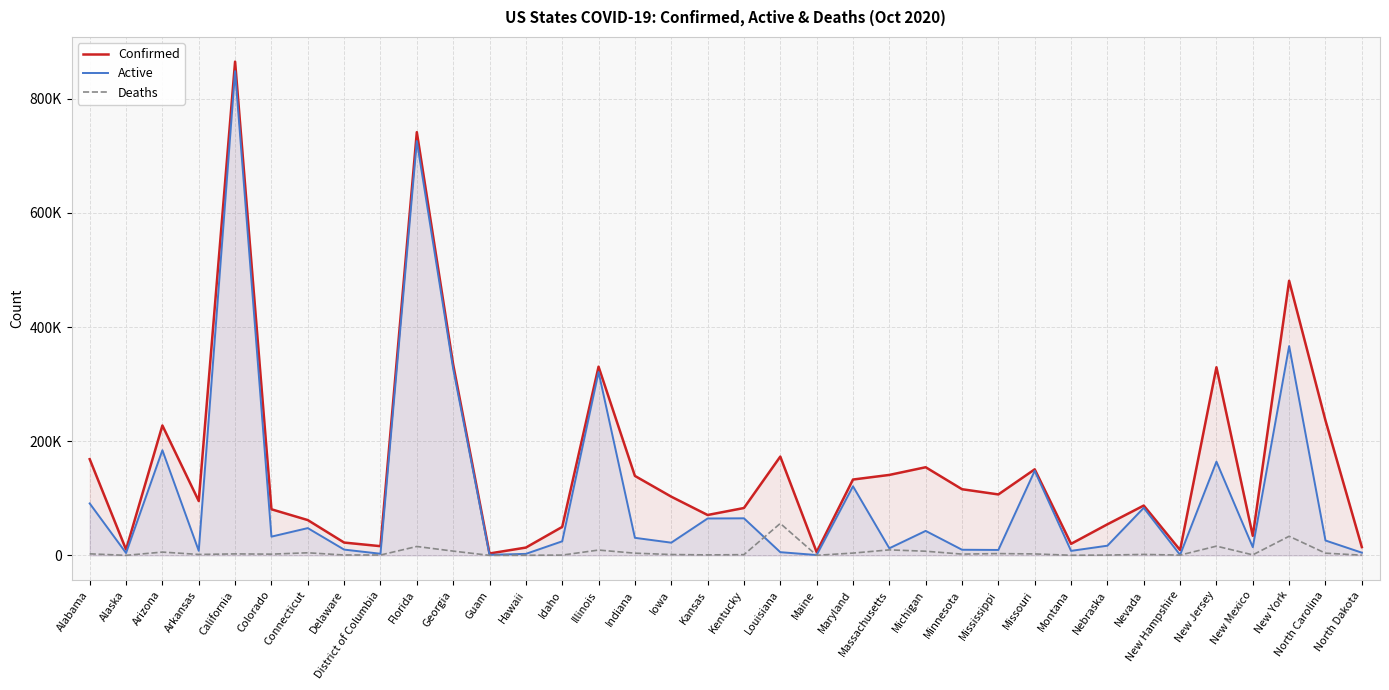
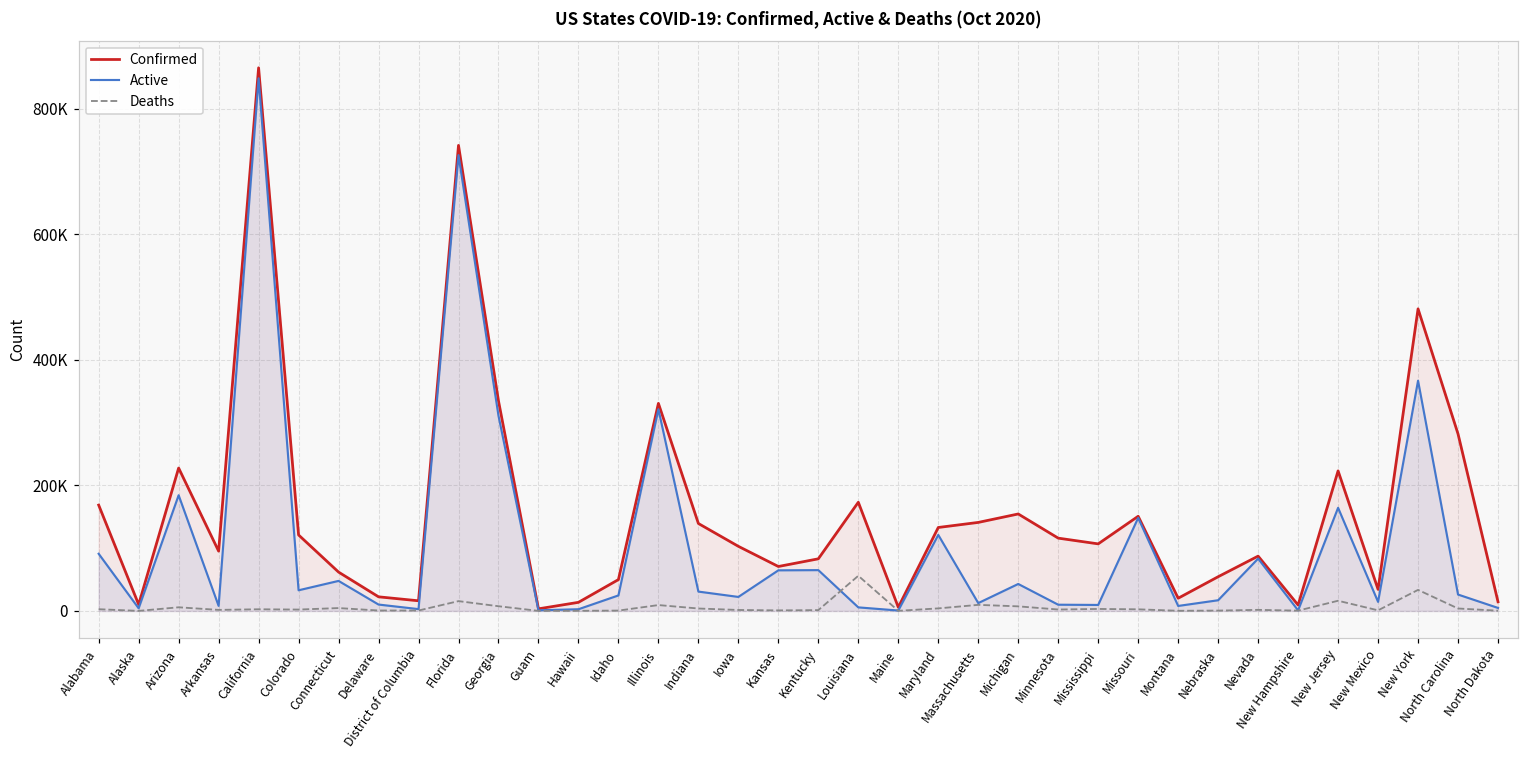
  {
    "Confirmed": {
      "Alabama": 170000,
      "Alaska": 10000,
      "Arizona": 230000,
      "Arkansas": 100000,
      "California": 870000,
-     "Colorado": 80000,
+     "Colorado": 120000,
      "Connecticut": 60000,
      "Delaware": 20000,
      "District of Columbia": 20000,
      "Florida": 740000,
      "Georgia": 330000,
      "Hawaii": 10000,
      "Idaho": 50000,
      "Illinois": 330000,
      "Indiana": 140000,
      "Iowa": 100000,
      "Kansas": 70000,
      "Kentucky": 80000,
      "Louisiana": 170000,
      "Maine": 10000,
      "Maryland": 130000,
      "Massachusetts": 140000,
      "Michigan": 150000,
      "Minnesota": 120000,
      "Mississippi": 110000,
      "Montana": 20000,
      "Nebraska": 50000,
      "New Hampshire": 10000,
-     "New Jersey": 330000,
+     "New Jersey": 220000,
      "New Mexico": 30000,
      "New York": 480000,
-     "North Carolina": 240000,
+     "North Carolina": 280000,
      "North Dakota": 10000
    },
    "Active": {
      "Alabama": 90000,
      "Arizona": 180000,
      "Arkansas": 10000,
      "California": 850000,
      "Colorado": 30000,
      "Connecticut": 50000,
      "Delaware": 10000,
      "Florida": 730000,
-     "Georgia": 330000,
+     "Georgia": 310000,
      "Idaho": 20000,
      "Illinois": 320000,
      "Indiana": 30000,
      "Iowa": 20000,
      "Kansas": 60000,
      "Kentucky": 60000,
      "Louisiana": 10000,
      "Maryland": 120000,
      "Michigan": 40000,
      "Minnesota": 10000,
      "Mississippi": 10000,
      "Montana": 10000,
      "Nebraska": 20000,
      "New Jersey": 160000,
      "New Mexico": 10000,
      "New York": 370000,
      "North Carolina": 30000
    },
    "Deaths": {
      "Alabama": 0,
      "Arizona": 10000,
      "Arkansas": 0,
      "California": 0,
      "Colorado": 0,
      "Connecticut": 0,
      "Delaware": 0,
      "Florida": 20000,
      "Georgia": 10000,
      "Idaho": 0,
      "Illinois": 10000,
      "Indiana": 0,
      "Iowa": 0,
      "Kansas": 0,
      "Kentucky": 0,
      "Louisiana": 60000,
      "Maryland": 0,
      "Michigan": 10000,
      "Minnesota": 0,
      "Mississippi": 0,
      "Missouri": 0,
      "Montana": 0,
      "Nebraska": 0,
      "Nevada": 0,
      "New Jersey": 20000,
      "New Mexico": 0,
      "New York": 30000,
      "North Carolina": 0
    }
  }
